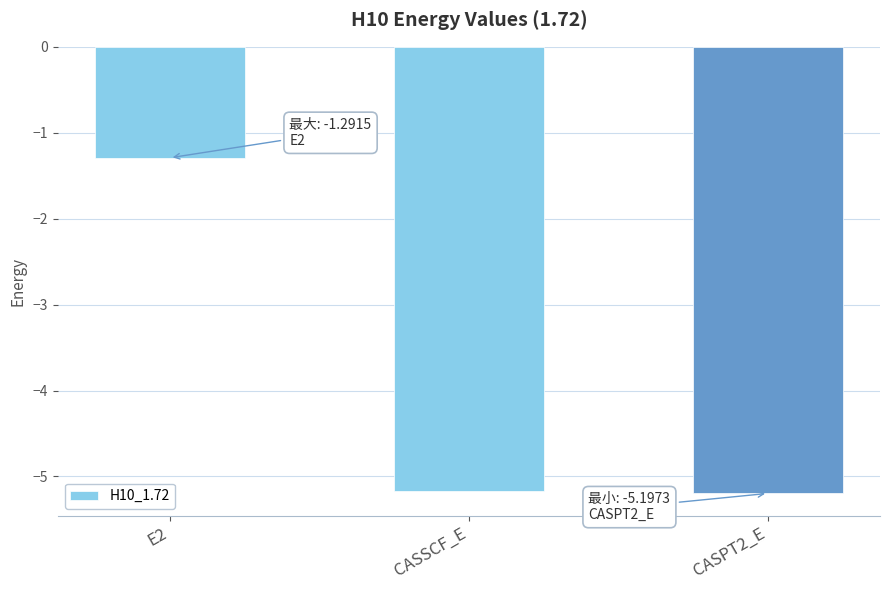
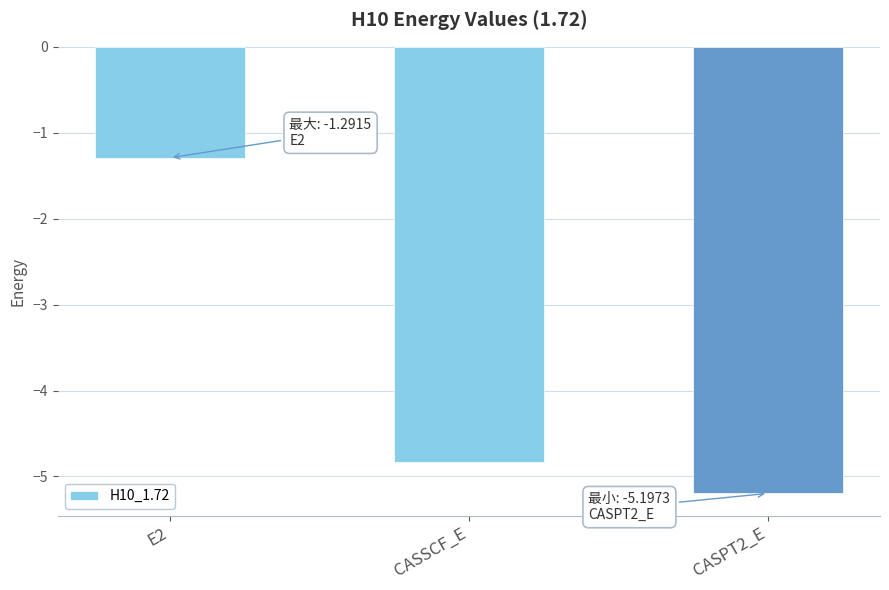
  {
-   "CASSCF_E": -5.2
+   "CASSCF_E": -4.8
  }
